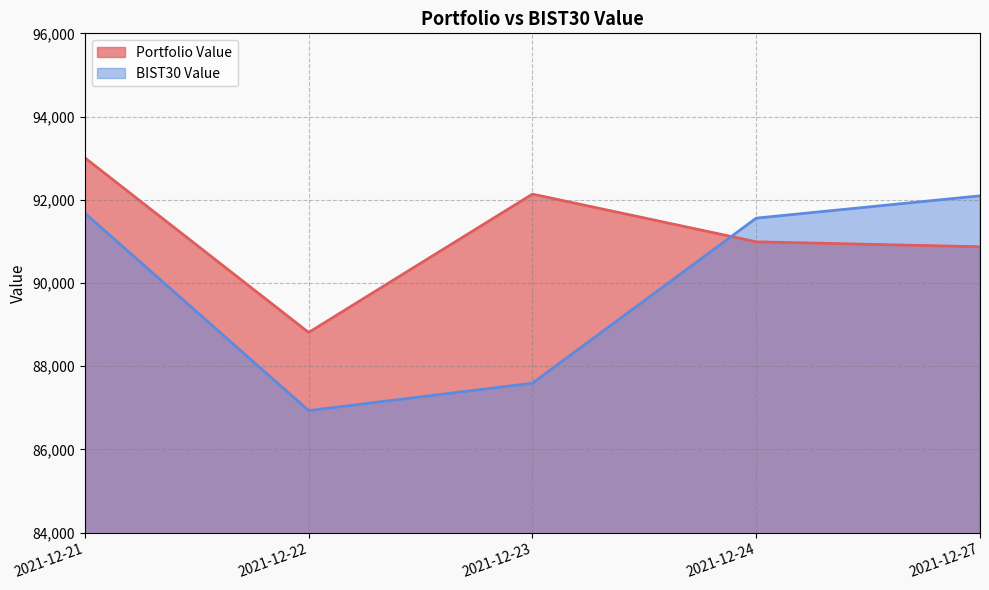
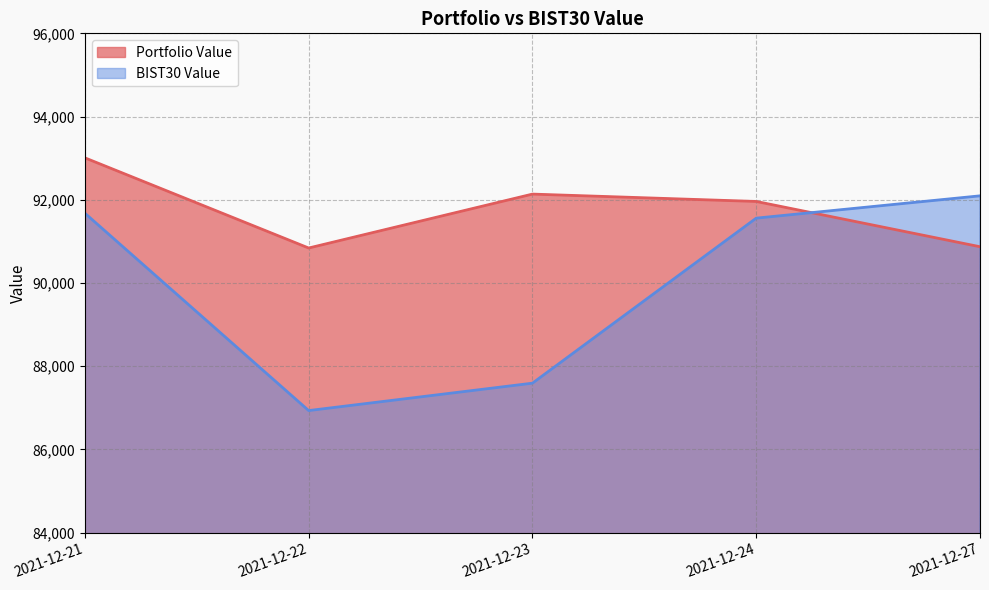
  {
    "Portfolio Value": {
      "2021-12-21": "93,000",
-     "2021-12-22": "88,800",
+     "2021-12-22": "90,800",
      "2021-12-23": "92,100",
-     "2021-12-24": "91,000",
+     "2021-12-24": "92,000",
      "2021-12-27": "90,900"
    },
    "BIST30 Value": {
      "2021-12-21": "91,700",
      "2021-12-22": "86,900",
      "2021-12-23": "87,600",
      "2021-12-24": "91,600",
      "2021-12-27": "92,100"
    }
  }
